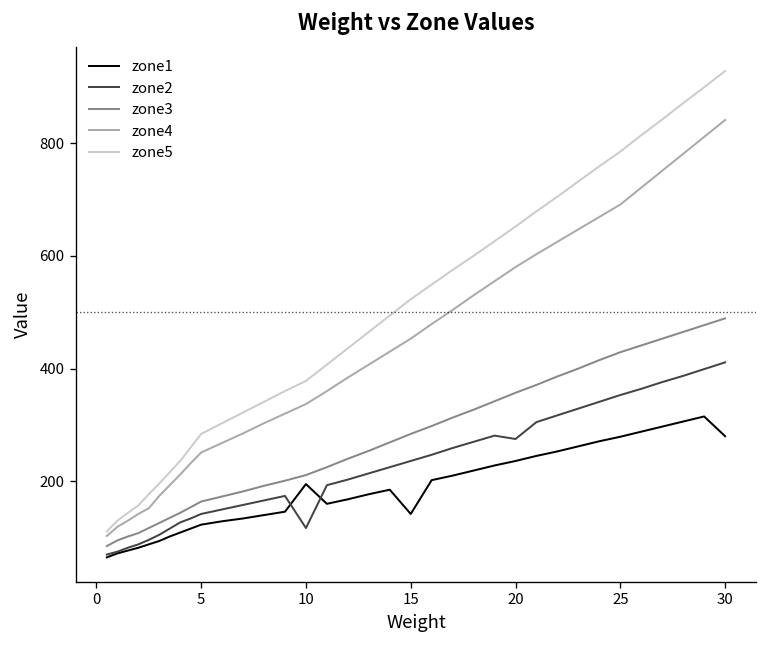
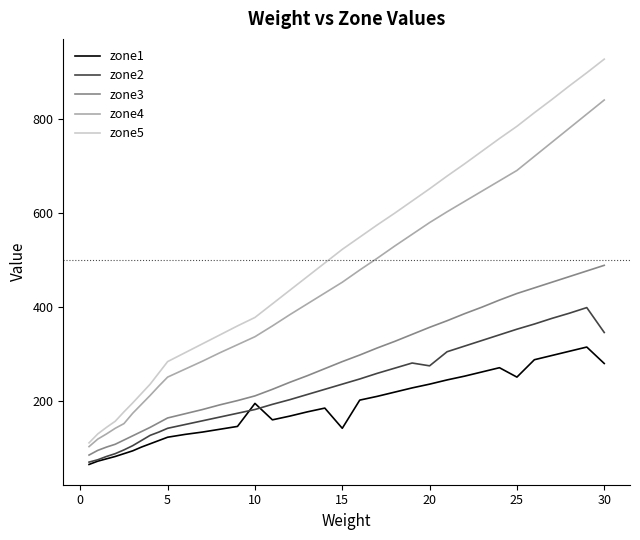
  {
    "zone1": {
      "5": 120,
      "10": 200,
      "15": 140,
      "20": 240,
-     "25": 280,
+     "25": 250,
      "30": 280
    },
    "zone2": {
      "5": 140,
-     "10": 120,
+     "10": 180,
      "15": 240,
      "20": 280,
      "25": 350,
-     "30": 410
+     "30": 350
    }
  }
